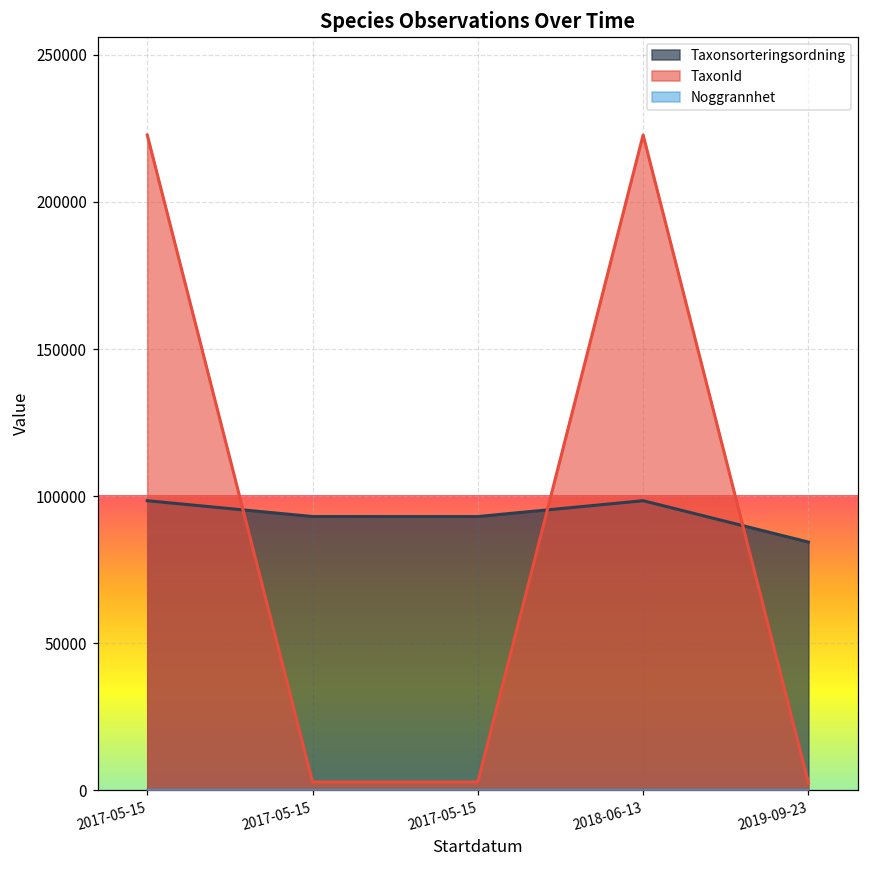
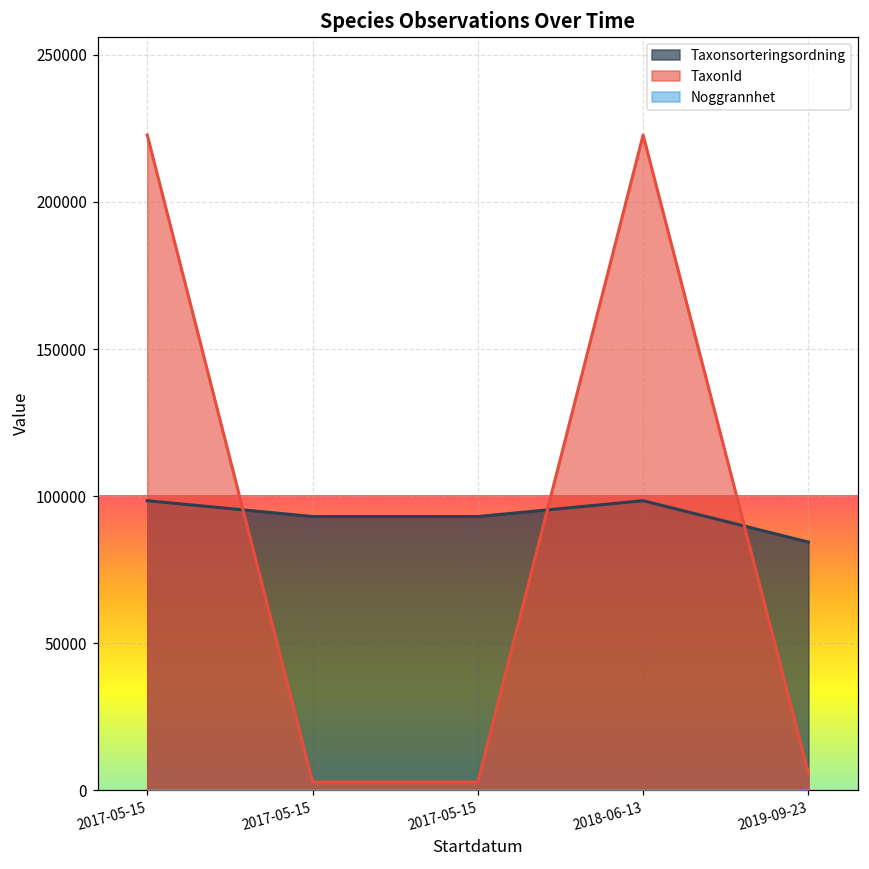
  {
    "Taxonsorteringsordning": {
      "2018-06-13": 98000,
      "2019-09-23": 84000
    },
    "TaxonId": {
      "2018-06-13": 223000,
-     "2019-09-23": 3000
+     "2019-09-23": 6000
    },
    "Noggrannhet": {
      "2018-06-13": 0,
      "2019-09-23": 0
    }
  }
